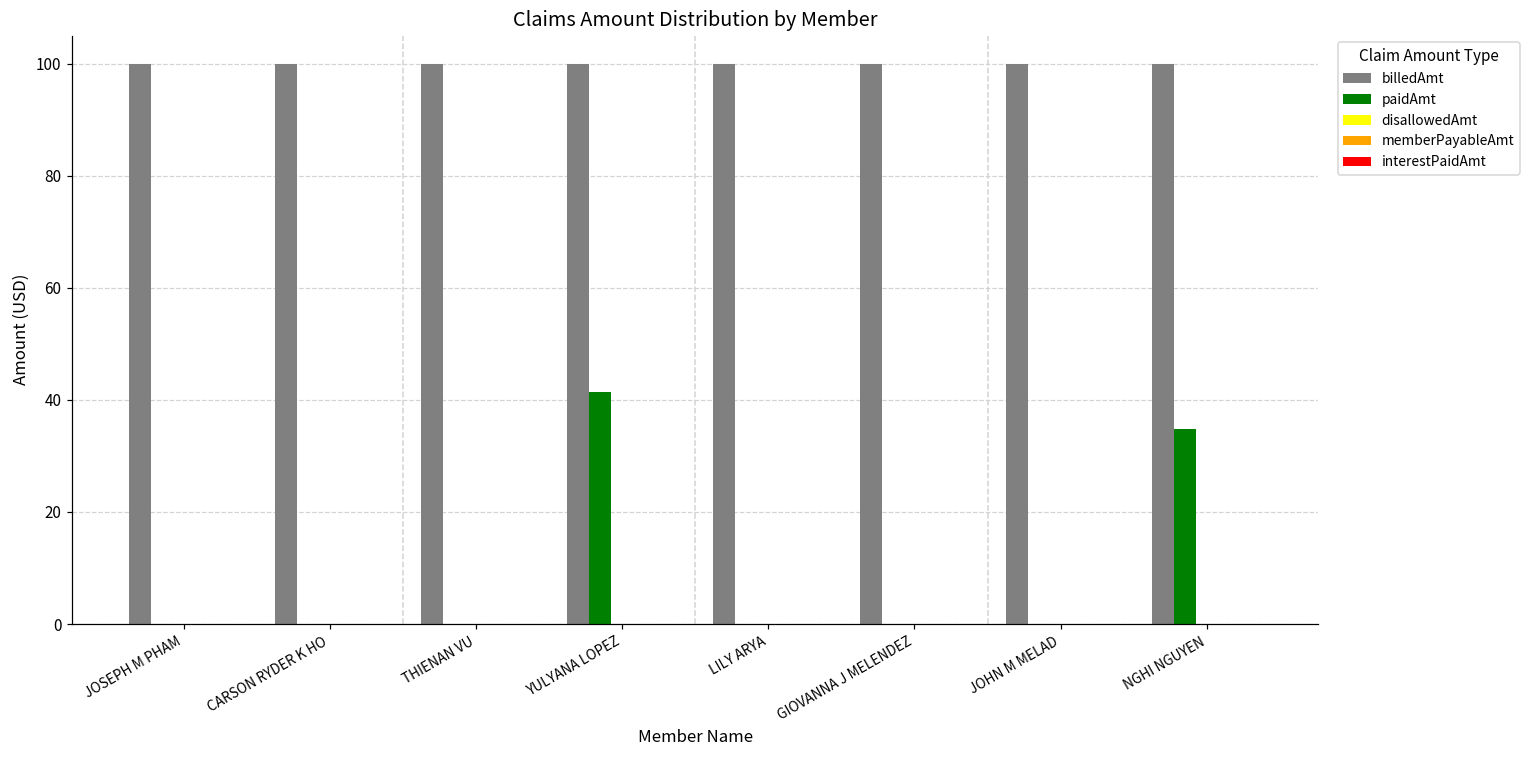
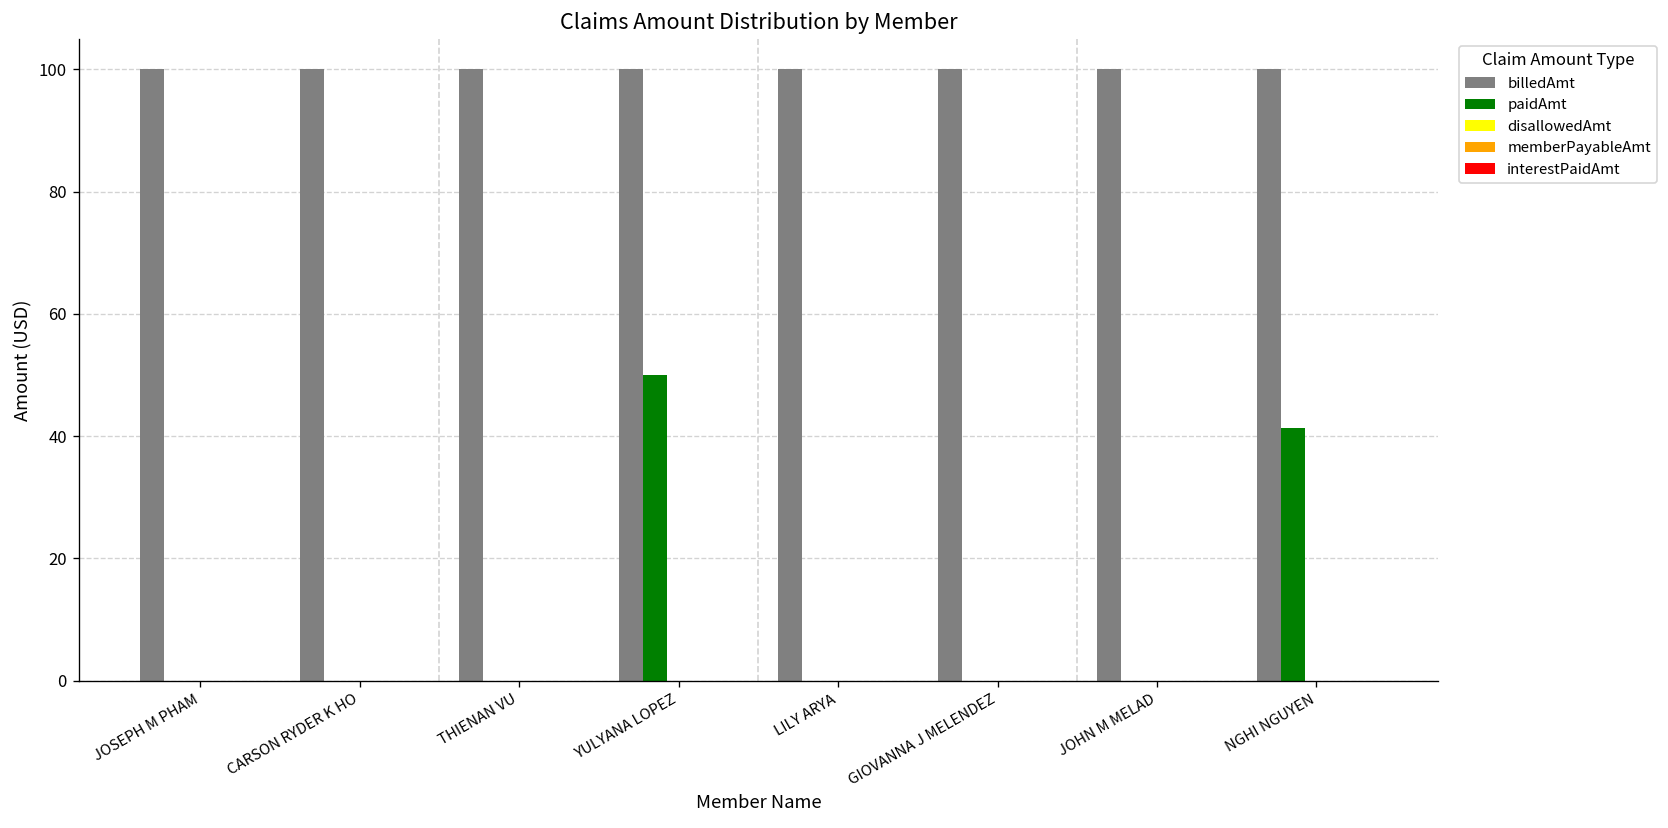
  {
    "billedAmt": {
      "JOSEPH M PHAM": 100,
      "CARSON RYDER K HO": 100,
      "THIENAN VU": 100,
      "YULYANA LOPEZ": 100,
      "LILY ARYA": 100,
      "GIOVANNA J MELENDEZ": 100,
      "JOHN M MELAD": 100,
      "NGHI NGUYEN": 100
    },
    "paidAmt": {
      "JOSEPH M PHAM": 0,
      "CARSON RYDER K HO": 0,
      "THIENAN VU": 0,
-     "YULYANA LOPEZ": 41,
+     "YULYANA LOPEZ": 50,
      "LILY ARYA": 0,
      "GIOVANNA J MELENDEZ": 0,
      "JOHN M MELAD": 0,
-     "NGHI NGUYEN": 35
+     "NGHI NGUYEN": 41
    },
    "disallowedAmt": {
      "JOSEPH M PHAM": 0,
      "CARSON RYDER K HO": 0,
      "THIENAN VU": 0,
      "YULYANA LOPEZ": 0,
      "LILY ARYA": 0,
      "GIOVANNA J MELENDEZ": 0,
      "JOHN M MELAD": 0,
      "NGHI NGUYEN": 0
    },
    "memberPayableAmt": {
      "JOSEPH M PHAM": 0,
      "CARSON RYDER K HO": 0,
      "THIENAN VU": 0,
      "YULYANA LOPEZ": 0,
      "LILY ARYA": 0,
      "GIOVANNA J MELENDEZ": 0,
      "JOHN M MELAD": 0,
      "NGHI NGUYEN": 0
    },
    "interestPaidAmt": {
      "JOSEPH M PHAM": 0,
      "CARSON RYDER K HO": 0,
      "THIENAN VU": 0,
      "YULYANA LOPEZ": 0,
      "LILY ARYA": 0,
      "GIOVANNA J MELENDEZ": 0,
      "JOHN M MELAD": 0,
      "NGHI NGUYEN": 0
    }
  }
